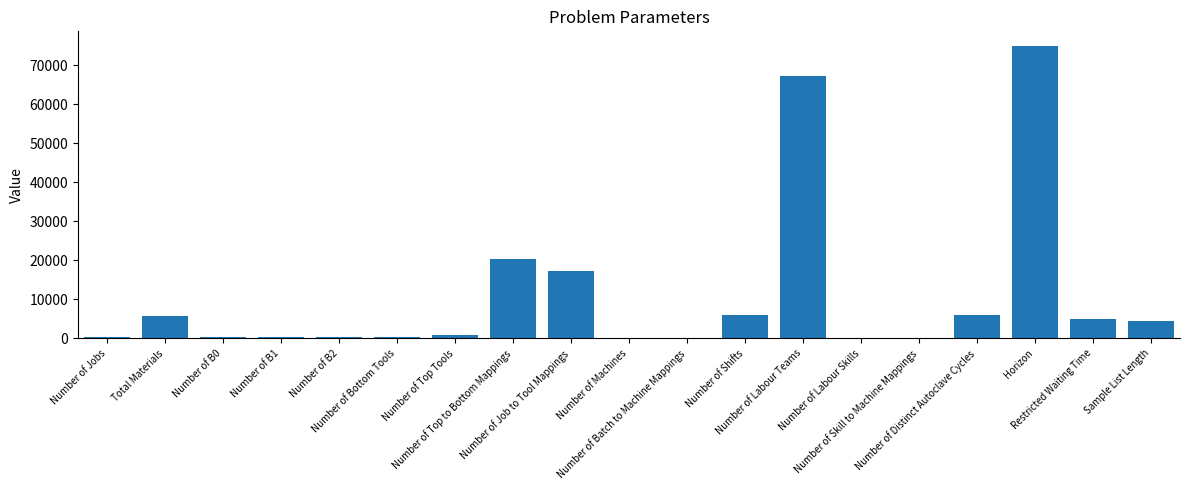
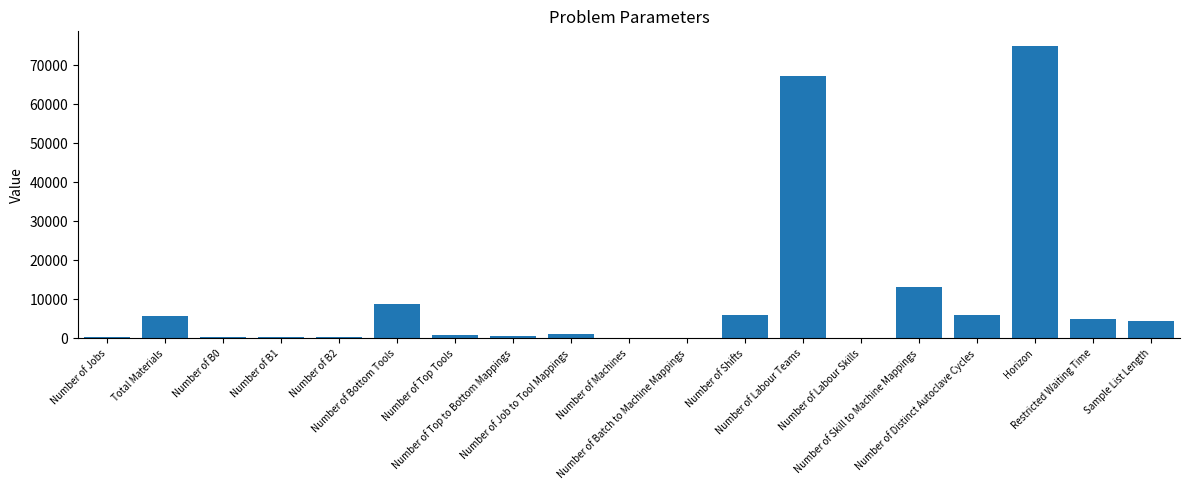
  {
    "Total Materials": 6000,
-   "Number of Bottom Tools": 0,
+   "Number of Bottom Tools": 9000,
    "Number of Top Tools": 1000,
-   "Number of Top to Bottom Mappings": 20000,
-   "Number of Job to Tool Mappings": 17000,
+   "Number of Top to Bottom Mappings": 1000,
+   "Number of Job to Tool Mappings": 1000,
    "Number of Shifts": 6000,
    "Number of Labour Teams": 67000,
-   "Number of Skill to Machine Mappings": 0,
+   "Number of Skill to Machine Mappings": 13000,
    "Number of Distinct Autoclave Cycles": 6000,
    "Horizon": 75000,
    "Restricted Waiting Time": 5000,
    "Sample List Length": 5000
  }
